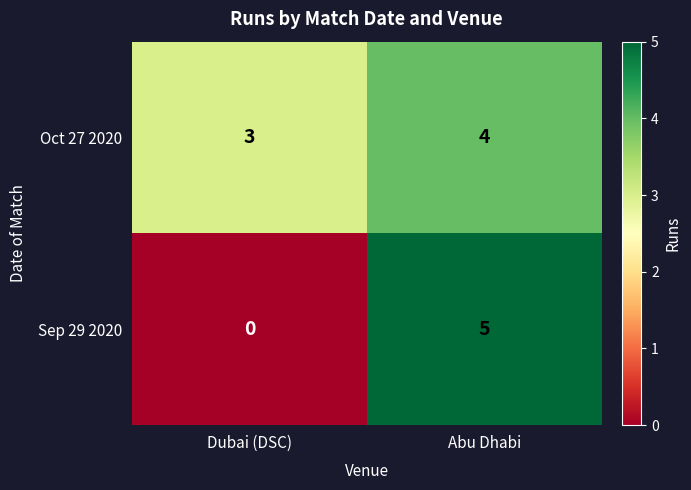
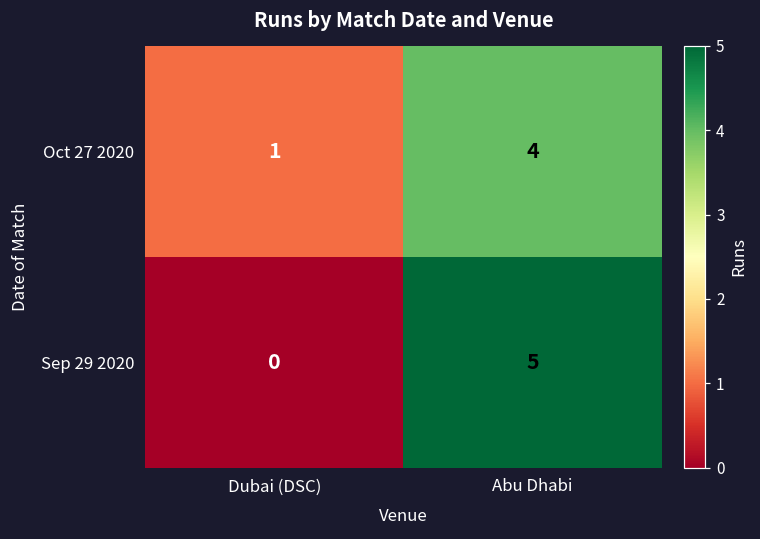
  {
    "Oct 27 2020": {
-     "Dubai (DSC)": 3,
+     "Dubai (DSC)": 1,
      "Abu Dhabi": 4
    },
    "Sep 29 2020": {
      "Dubai (DSC)": 0,
      "Abu Dhabi": 5
    }
  }
